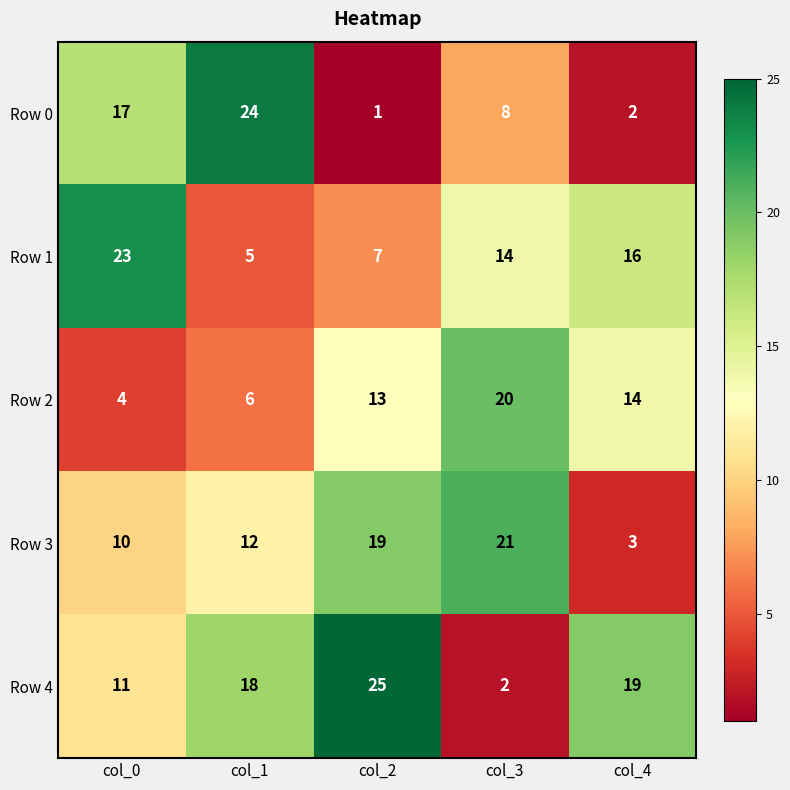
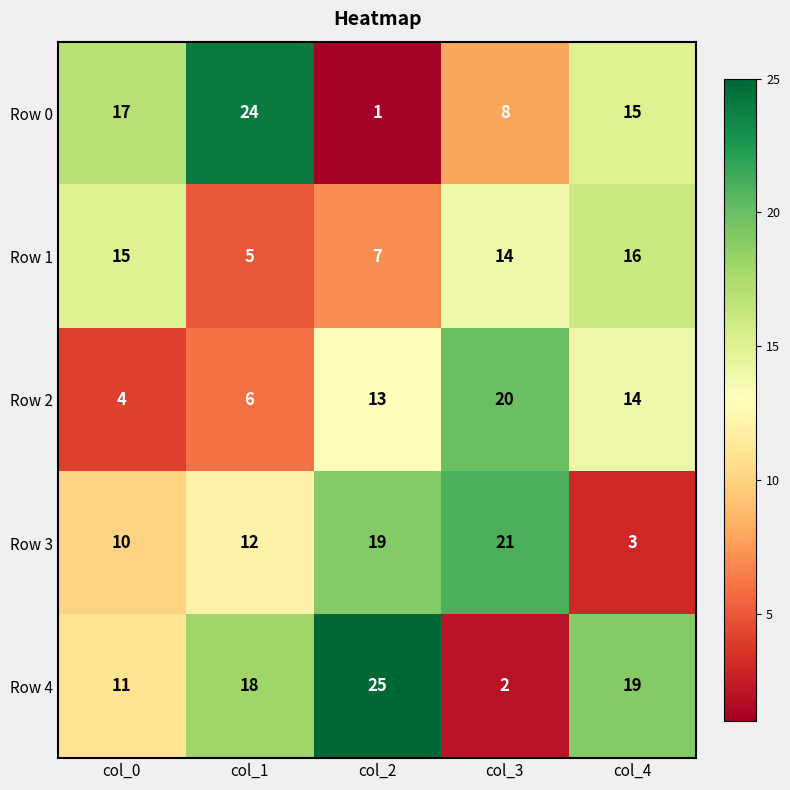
  {
    "Row 0": {
      "col_0": 17,
      "col_1": 24,
      "col_2": 1,
      "col_3": 8,
-     "col_4": 2
+     "col_4": 15
    },
    "Row 1": {
-     "col_0": 23,
+     "col_0": 15,
      "col_1": 5,
      "col_2": 7,
      "col_3": 14,
      "col_4": 16
    },
    "Row 2": {
      "col_0": 4,
      "col_1": 6,
      "col_2": 13,
      "col_3": 20,
      "col_4": 14
    },
    "Row 3": {
      "col_0": 10,
      "col_1": 12,
      "col_2": 19,
      "col_3": 21,
      "col_4": 3
    },
    "Row 4": {
      "col_0": 11,
      "col_1": 18,
      "col_2": 25,
      "col_3": 2,
      "col_4": 19
    }
  }
